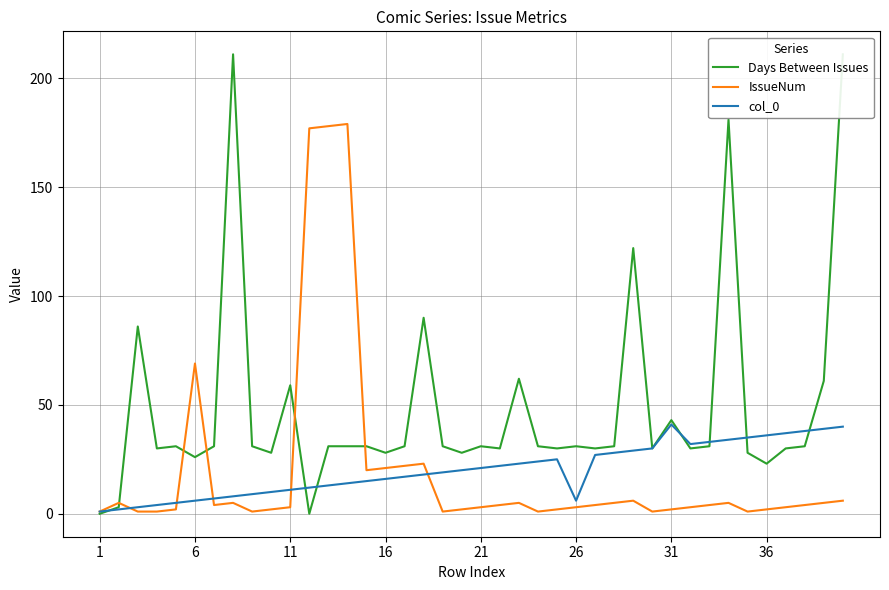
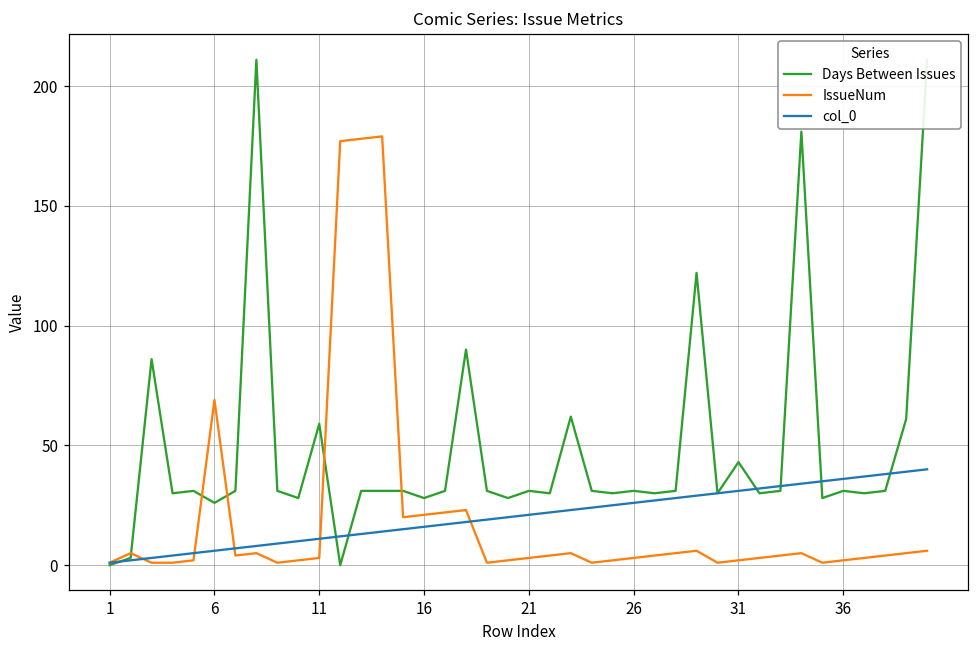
  {
    "Days Between Issues": {
      "6": 26,
      "11": 59,
      "16": 28,
      "21": 31,
      "26": 31,
      "31": 43,
-     "36": 23
+     "36": 31
    },
    "IssueNum": {
      "6": 69,
      "11": 3,
      "16": 21,
      "21": 3,
      "26": 3,
      "31": 2,
      "36": 2
    },
    "col_0": {
      "6": 6,
      "11": 11,
      "16": 16,
      "21": 21,
-     "26": 6,
-     "31": 41,
+     "26": 26,
+     "31": 31,
      "36": 36
    }
  }
